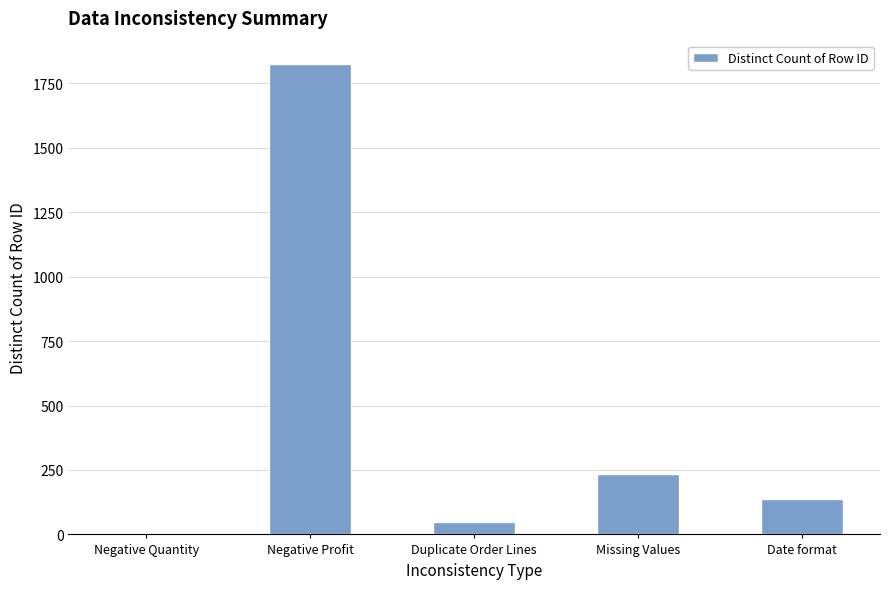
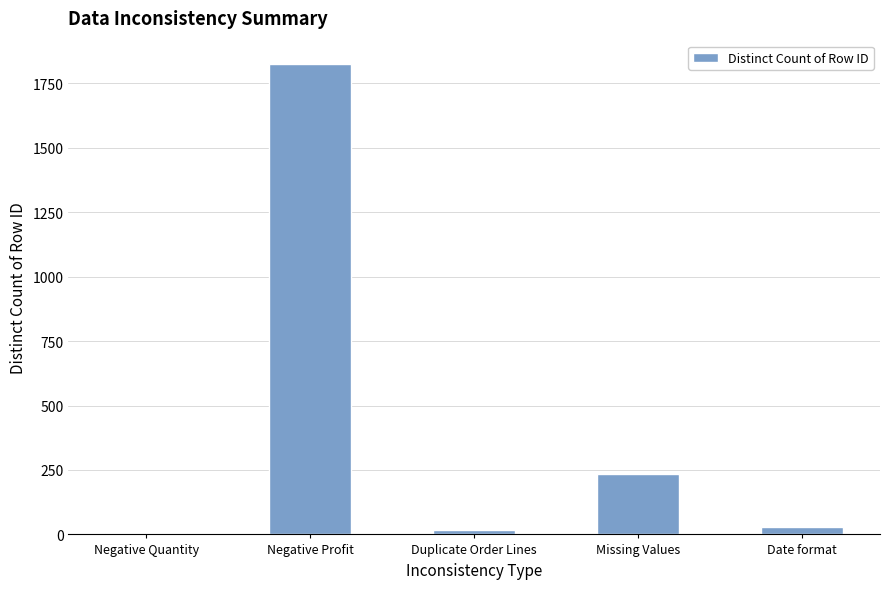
  {
    "Negative Profit": 1820,
-   "Duplicate Order Lines": 50,
+   "Duplicate Order Lines": 20,
    "Missing Values": 230,
-   "Date format": 140
+   "Date format": 30
  }
